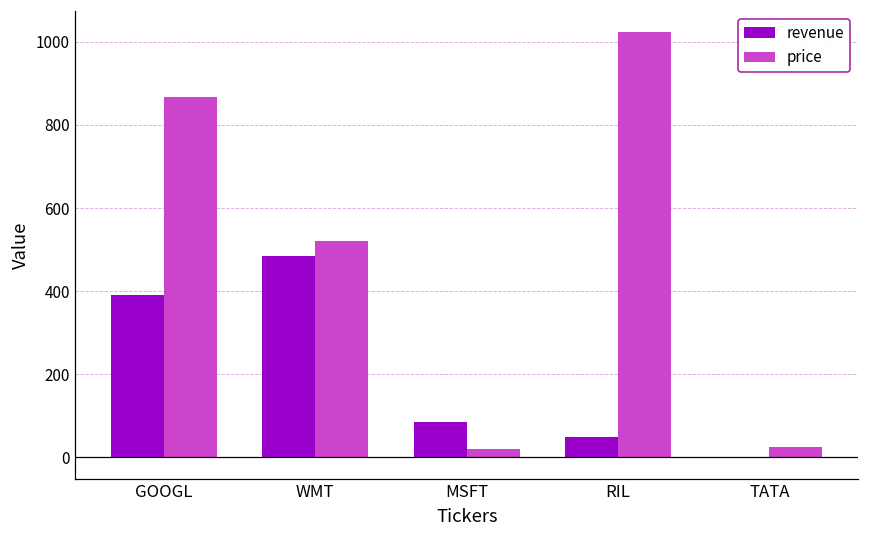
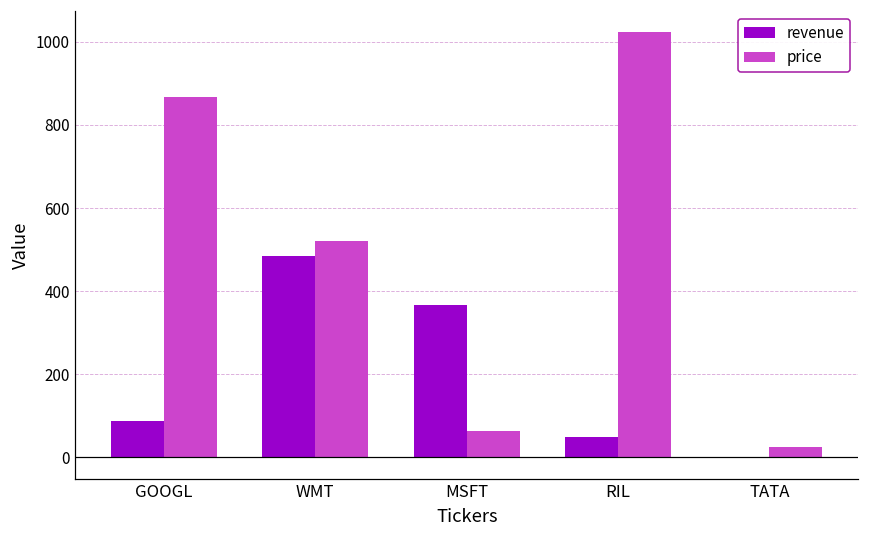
  {
    "revenue": {
-     "GOOGL": 390,
+     "GOOGL": 90,
      "WMT": 480,
-     "MSFT": 90,
+     "MSFT": 370,
      "RIL": 50
    },
    "price": {
      "GOOGL": 870,
      "WMT": 520,
-     "MSFT": 20,
+     "MSFT": 60,
      "RIL": 1020,
      "TATA": 30
    }
  }
